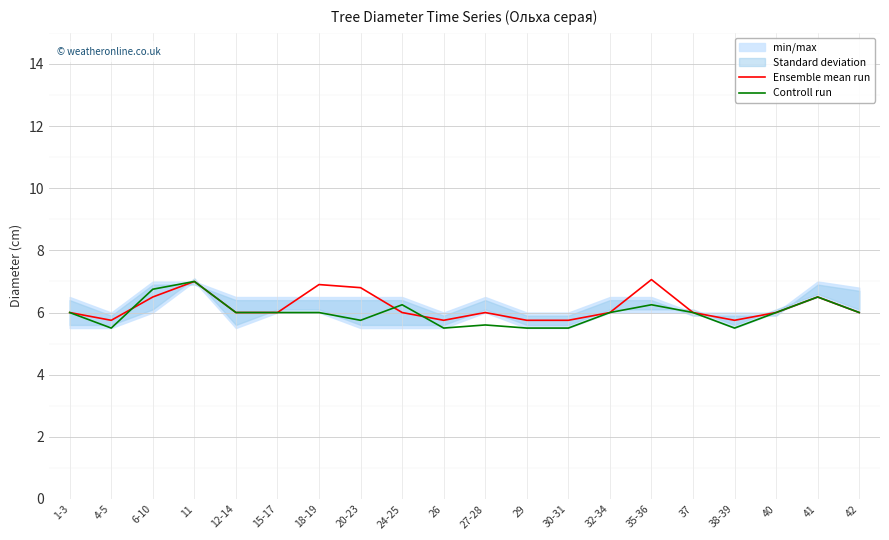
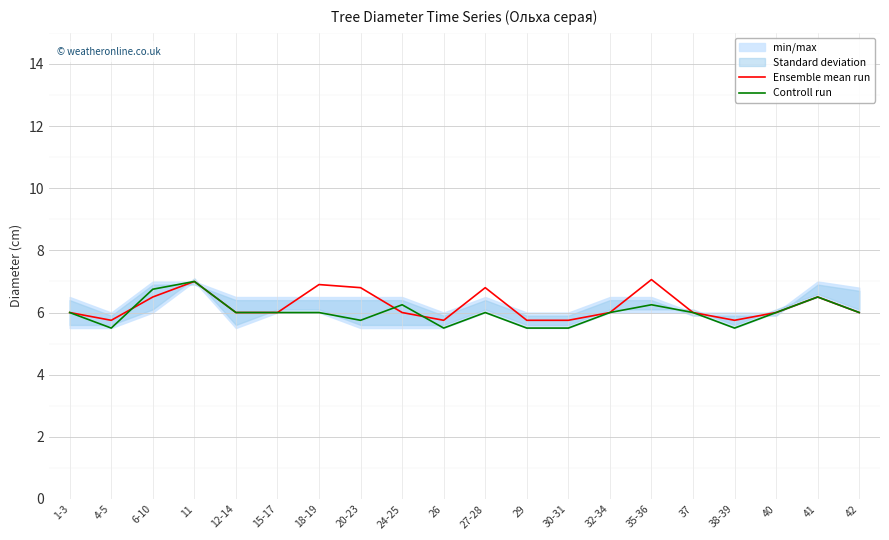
  {
    "Ensemble mean run": {
      "4-5": 5.8,
      "6-10": 6.5,
      "18-19": 6.9,
      "20-23": 6.8,
      "24-25": 6.0,
      "26": 5.8,
-     "27-28": 6.0,
+     "27-28": 6.8,
      "29": 5.8,
      "30-31": 5.8,
      "35-36": 7.1,
      "38-39": 5.8
    },
    "Controll run": {
      "4-5": 5.5,
      "6-10": 6.8,
      "18-19": 6.0,
      "20-23": 5.8,
      "24-25": 6.3,
      "26": 5.5,
-     "27-28": 5.6,
+     "27-28": 6.0,
      "29": 5.5,
      "30-31": 5.5,
      "35-36": 6.3,
      "38-39": 5.5
    }
  }
